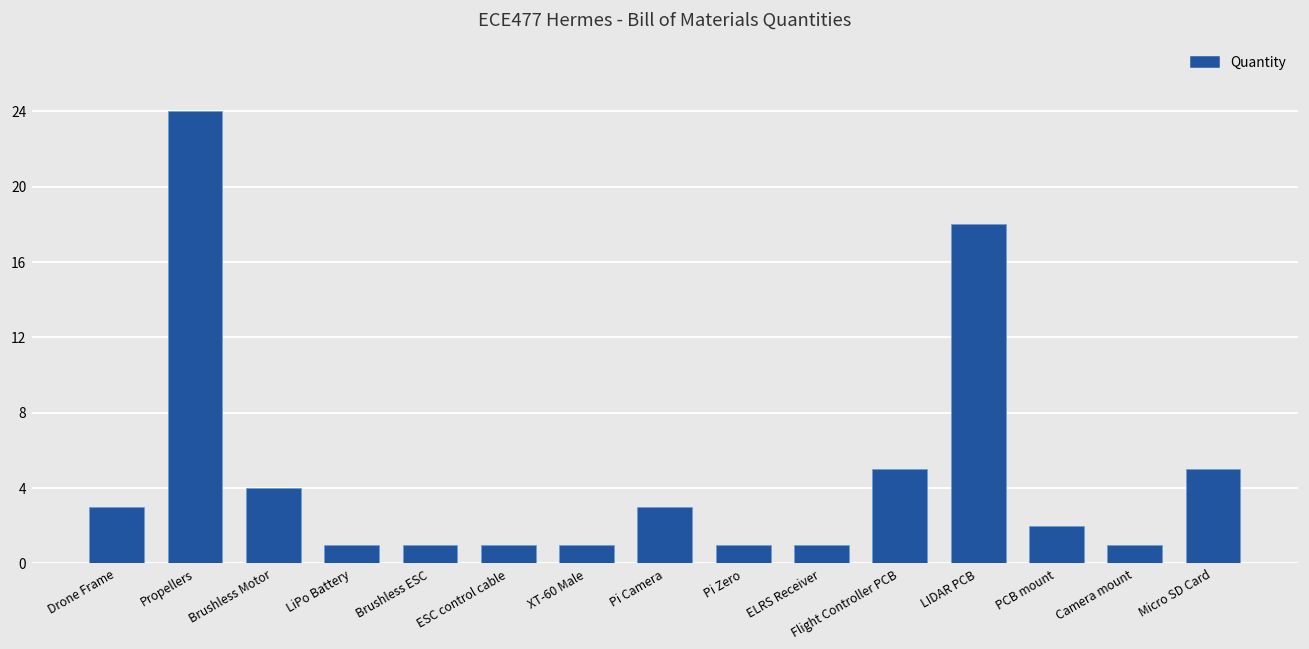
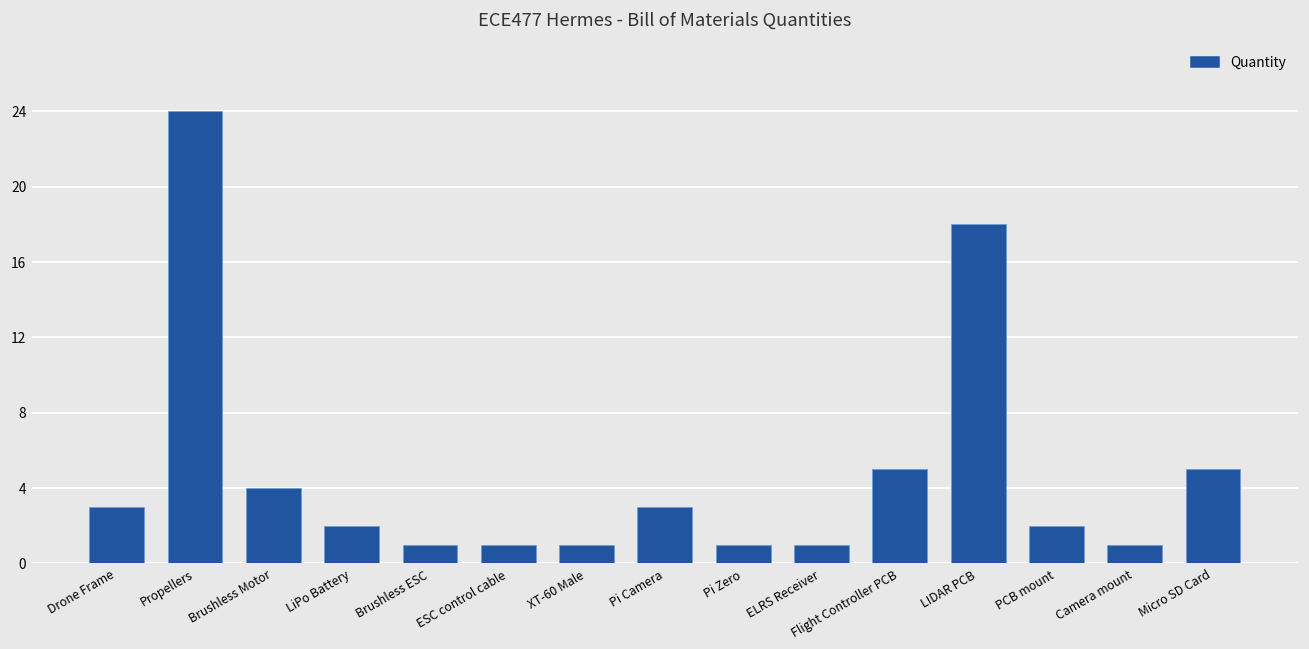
  {
    "Drone Frame": 3,
    "Propellers": 24,
    "Brushless Motor": 4,
-   "LiPo Battery": 1,
+   "LiPo Battery": 2,
    "Brushless ESC": 1,
    "ESC control cable": 1,
    "XT-60 Male": 1,
    "Pi Camera": 3,
    "Pi Zero": 1,
    "ELRS Receiver": 1,
    "Flight Controller PCB": 5,
    "LIDAR PCB": 18,
    "PCB mount": 2,
    "Camera mount": 1,
    "Micro SD Card": 5
  }
